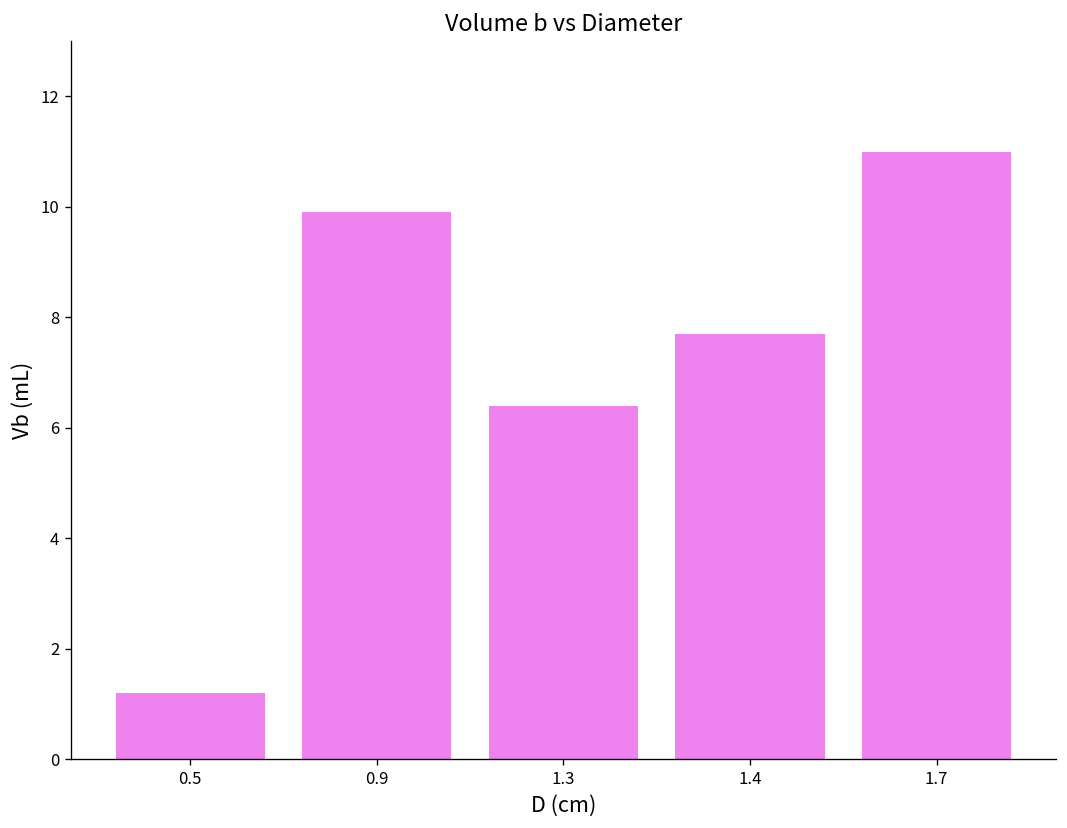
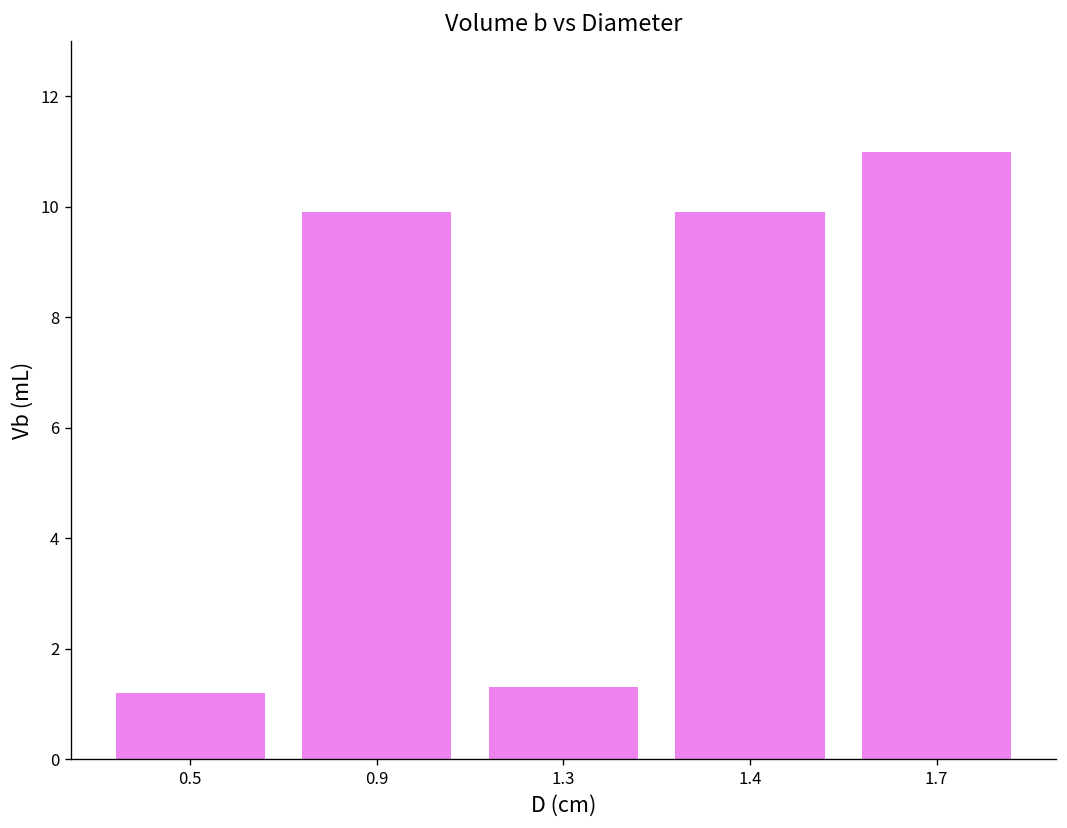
  {
    "0.5": 1.2,
    "0.9": 9.9,
-   "1.3": 6.4,
-   "1.4": 7.7,
+   "1.3": 1.3,
+   "1.4": 9.9,
    "1.7": 11.0
  }
